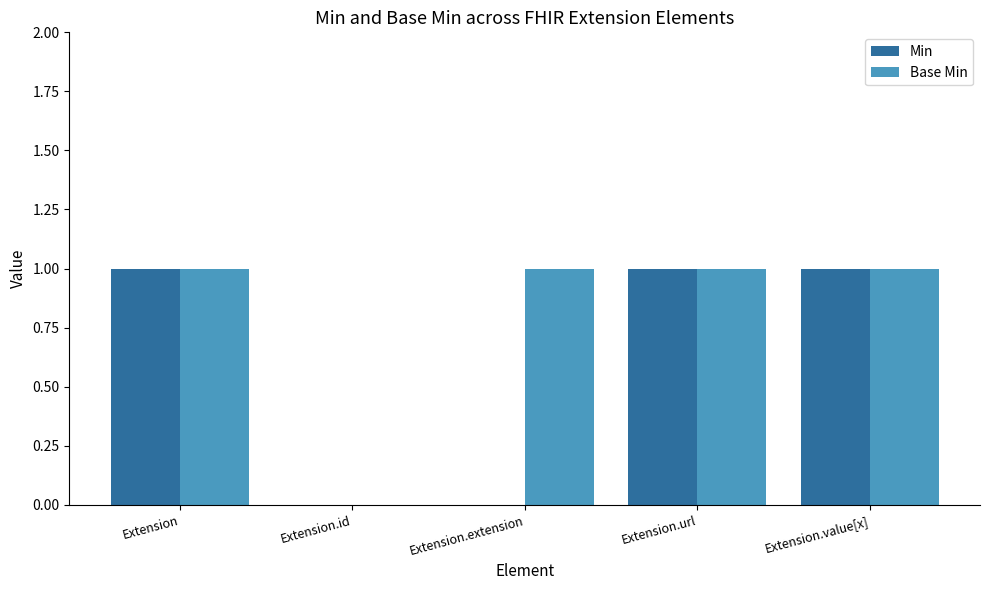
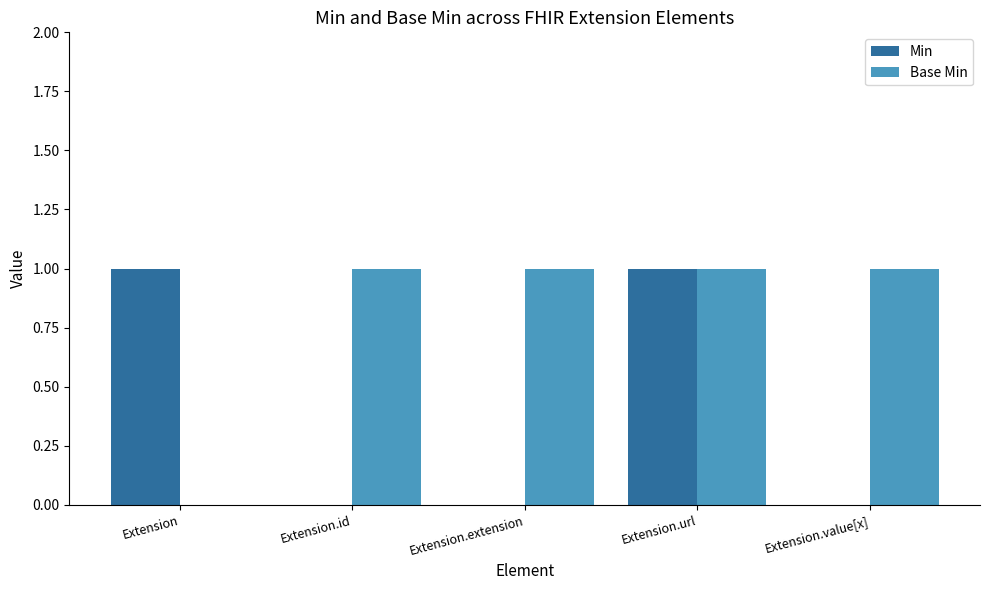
  {
    "Min": {
      "Extension": 1,
      "Extension.id": 0,
      "Extension.extension": 0,
      "Extension.url": 1,
-     "Extension.value[x]": 1
+     "Extension.value[x]": 0
    },
    "Base Min": {
-     "Extension": 1,
-     "Extension.id": 0,
+     "Extension": 0,
+     "Extension.id": 1,
      "Extension.extension": 1,
      "Extension.url": 1,
      "Extension.value[x]": 1
    }
  }
